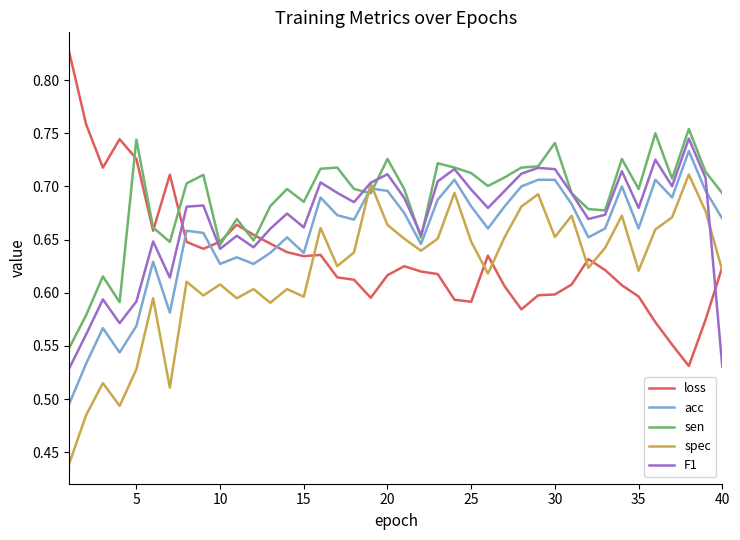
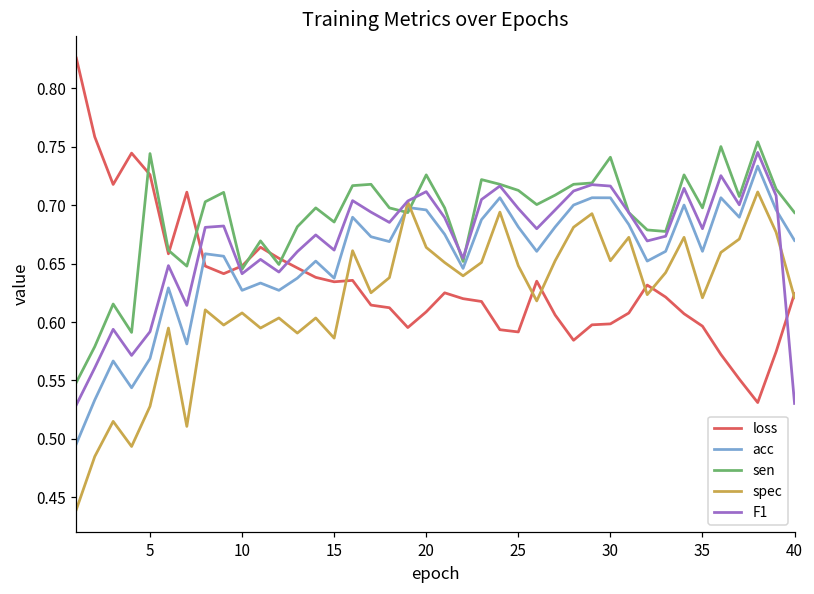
  {
    "loss": {
      "5": 0.726,
      "10": 0.648,
      "15": 0.634,
-     "20": 0.616,
+     "20": 0.609,
      "25": 0.591,
      "30": 0.598,
      "35": 0.596,
      "40": 0.624
    },
    "acc": {
      "5": 0.569,
      "10": 0.627,
      "15": 0.638,
      "20": 0.696,
      "25": 0.681,
      "30": 0.706,
      "35": 0.660,
      "40": 0.670
    },
    "sen": {
      "5": 0.744,
      "10": 0.645,
      "15": 0.685,
      "20": 0.726,
      "25": 0.713,
      "30": 0.741,
      "35": 0.698,
      "40": 0.694
    },
    "spec": {
      "5": 0.528,
      "10": 0.608,
-     "15": 0.596,
+     "15": 0.586,
      "20": 0.664,
      "25": 0.648,
      "30": 0.652,
      "35": 0.621,
      "40": 0.621
    },
    "F1": {
      "5": 0.592,
      "10": 0.641,
      "15": 0.661,
      "20": 0.711,
      "25": 0.697,
      "30": 0.716,
      "35": 0.680,
      "40": 0.530
    }
  }
